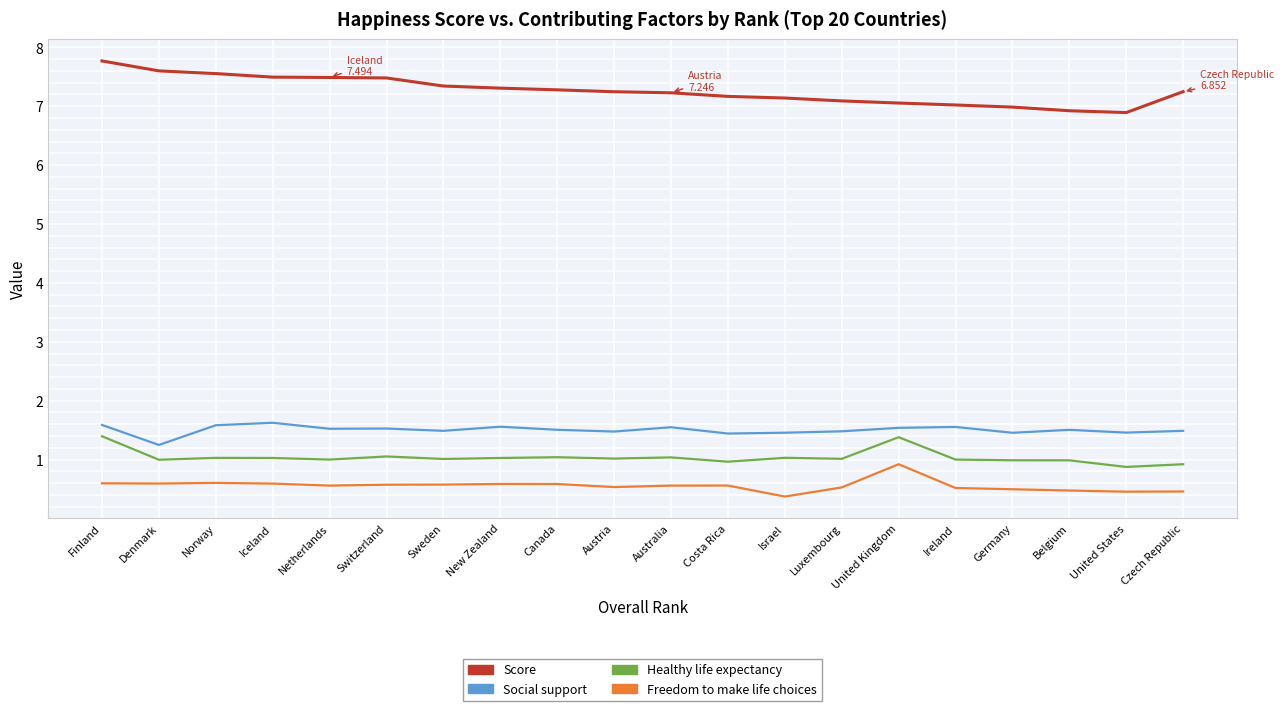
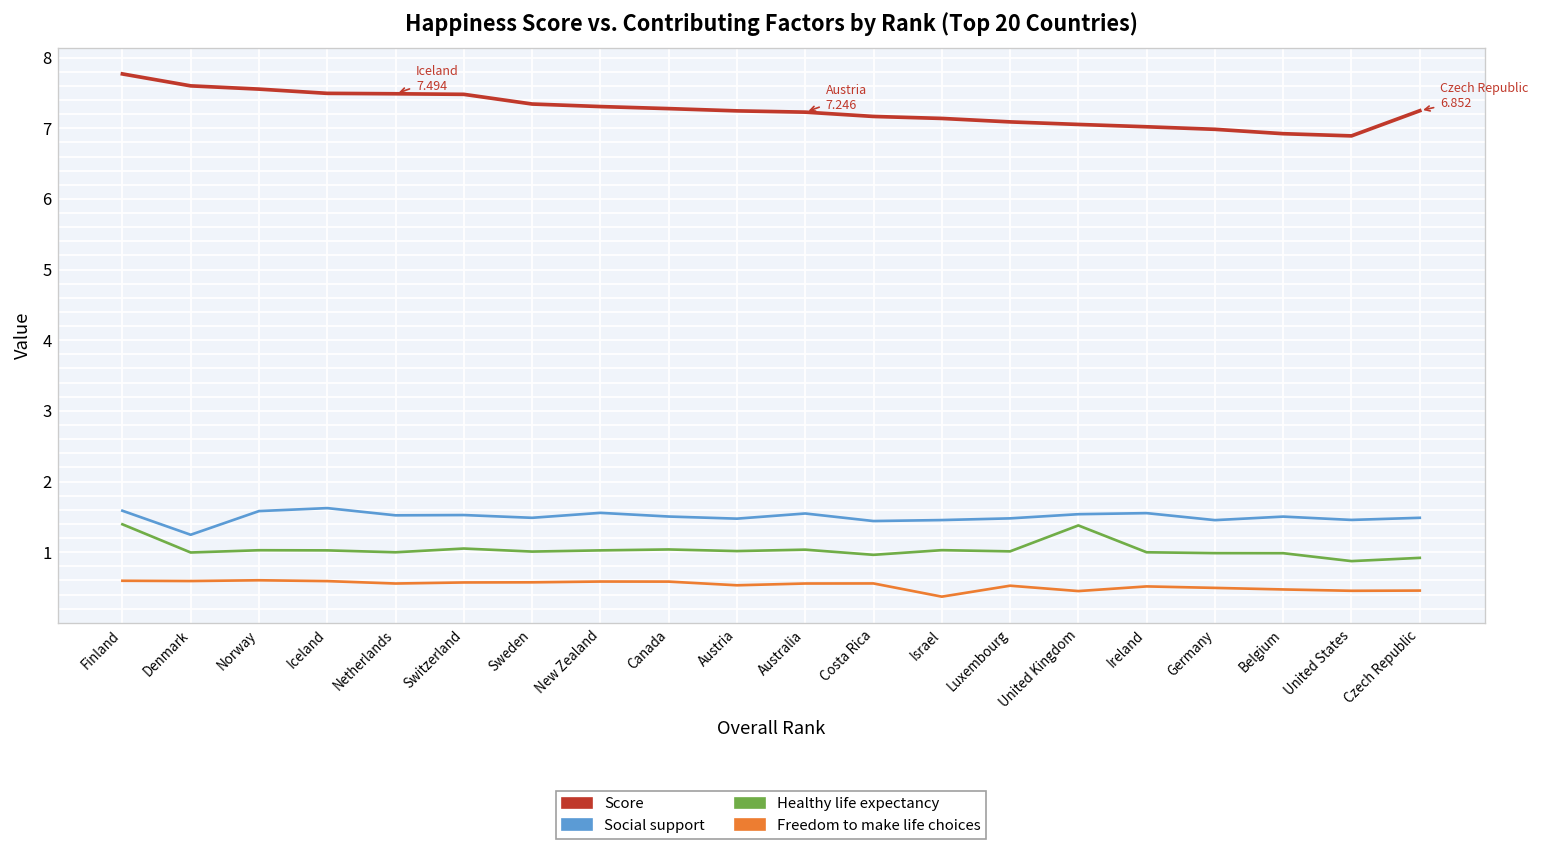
  {
    "Score": {
      "Finland": 7.8,
      "Denmark": 7.6,
      "Norway": 7.6,
      "Iceland": 7.5,
      "Sweden": 7.3,
      "New Zealand": 7.3,
      "Canada": 7.3,
      "Austria": 7.2,
      "Costa Rica": 7.2,
      "Israel": 7.1,
      "Luxembourg": 7.1,
      "United Kingdom": 7.1,
      "Ireland": 7.0,
      "Germany": 7.0,
      "Belgium": 6.9,
      "United States": 6.9
    },
    "Social support": {
      "Finland": 1.6,
      "Denmark": 1.2,
      "Norway": 1.6,
      "Iceland": 1.6,
      "Netherlands": 1.5,
      "Switzerland": 1.5,
      "Sweden": 1.5,
      "New Zealand": 1.6,
      "Canada": 1.5,
      "Austria": 1.5,
      "Australia": 1.5,
      "Costa Rica": 1.4,
      "Israel": 1.5,
      "Luxembourg": 1.5,
      "United Kingdom": 1.5,
      "Ireland": 1.6,
      "Germany": 1.5,
      "Belgium": 1.5,
      "United States": 1.5,
      "Czech Republic": 1.5
    },
    "Healthy life expectancy": {
      "Finland": 1.4,
      "Denmark": 1.0,
      "Norway": 1.0,
      "Iceland": 1.0,
      "Netherlands": 1.0,
      "Switzerland": 1.1,
      "Sweden": 1.0,
      "New Zealand": 1.0,
      "Canada": 1.0,
      "Austria": 1.0,
      "Australia": 1.0,
      "Costa Rica": 1.0,
      "Israel": 1.0,
      "Luxembourg": 1.0,
      "United Kingdom": 1.4,
      "Ireland": 1.0,
      "Germany": 1.0,
      "Belgium": 1.0,
      "United States": 0.9,
      "Czech Republic": 0.9
    },
    "Freedom to make life choices": {
      "Finland": 0.6,
      "Denmark": 0.6,
      "Norway": 0.6,
      "Iceland": 0.6,
      "Netherlands": 0.6,
      "Switzerland": 0.6,
      "Sweden": 0.6,
      "New Zealand": 0.6,
      "Canada": 0.6,
      "Austria": 0.5,
      "Australia": 0.6,
      "Costa Rica": 0.6,
      "Israel": 0.4,
      "Luxembourg": 0.5,
-     "United Kingdom": 0.9,
+     "United Kingdom": 0.5,
      "Ireland": 0.5,
      "Germany": 0.5,
      "Belgium": 0.5,
      "United States": 0.5,
      "Czech Republic": 0.5
    }
  }
